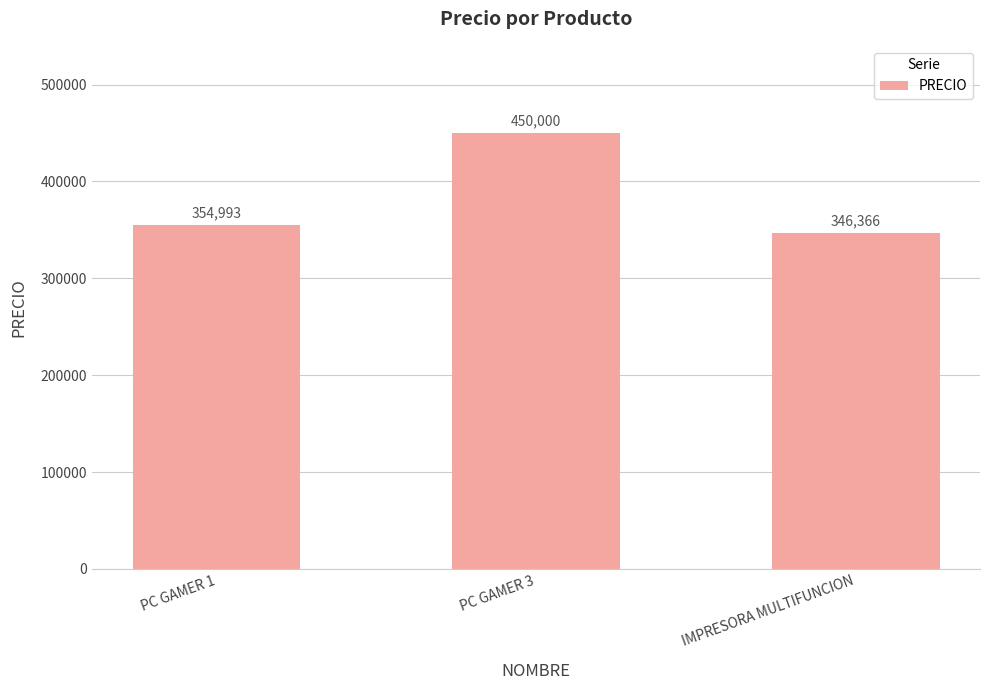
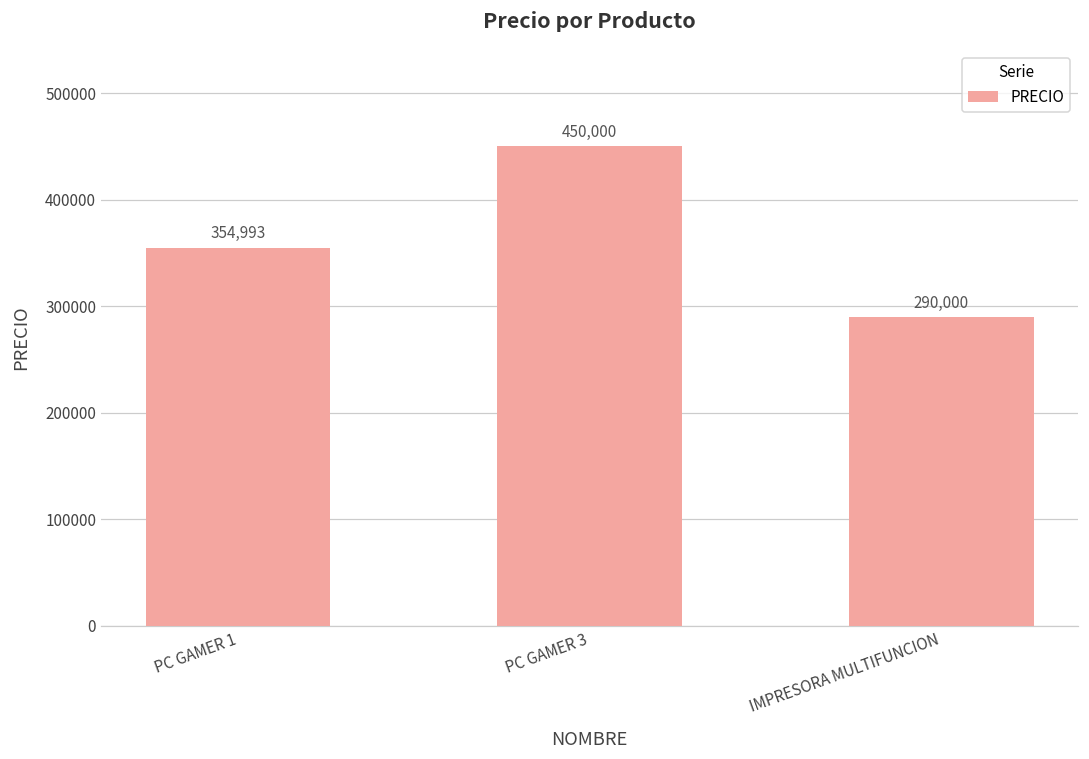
  {
    "PC GAMER 1": "354,993",
    "PC GAMER 3": "450,000",
-   "IMPRESORA MULTIFUNCION": "346,366"
+   "IMPRESORA MULTIFUNCION": "290,000"
  }
